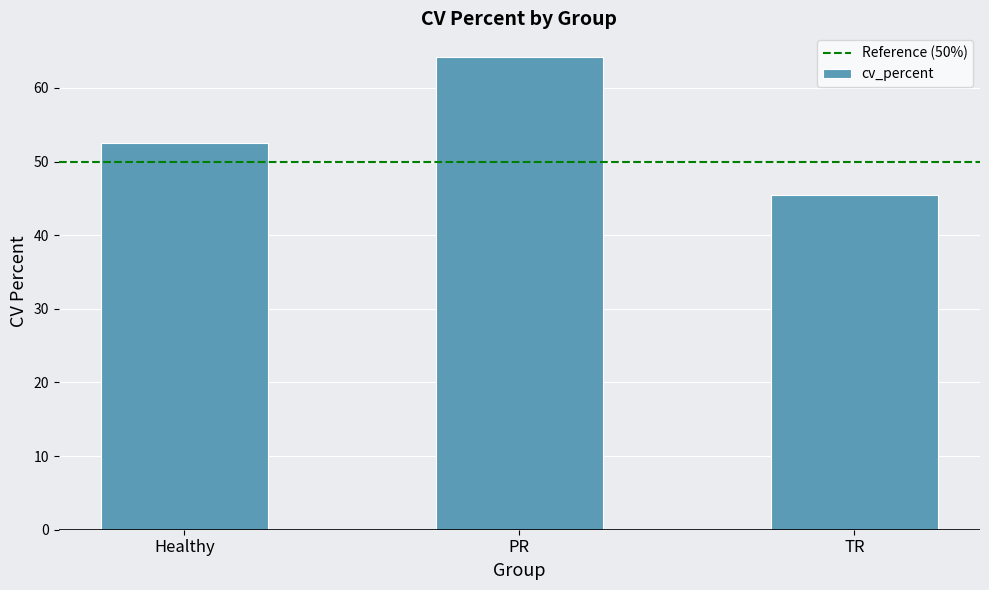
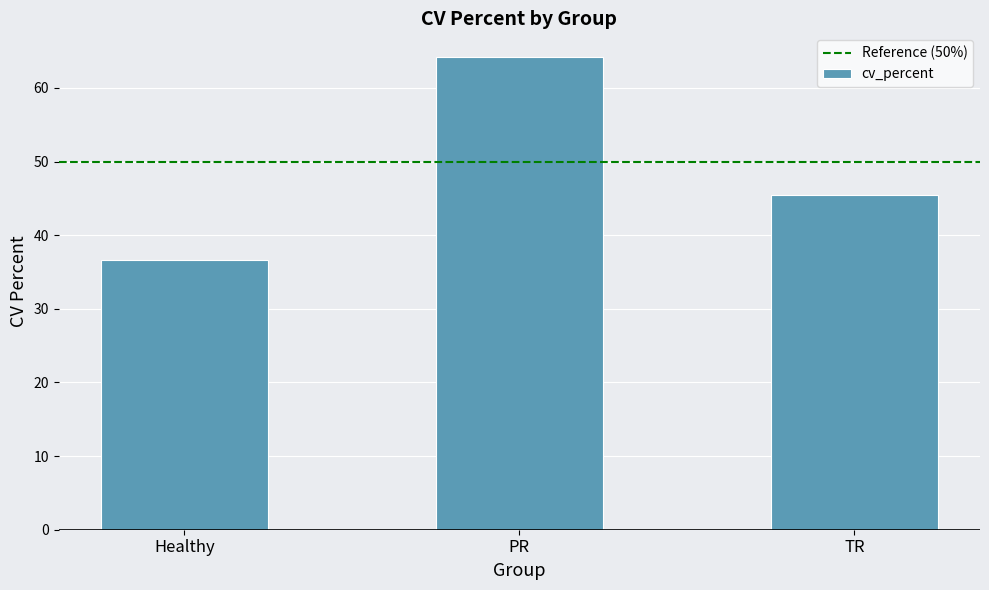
  {
-   "Healthy": 53,
+   "Healthy": 37,
    "PR": 64,
    "TR": 45
  }
